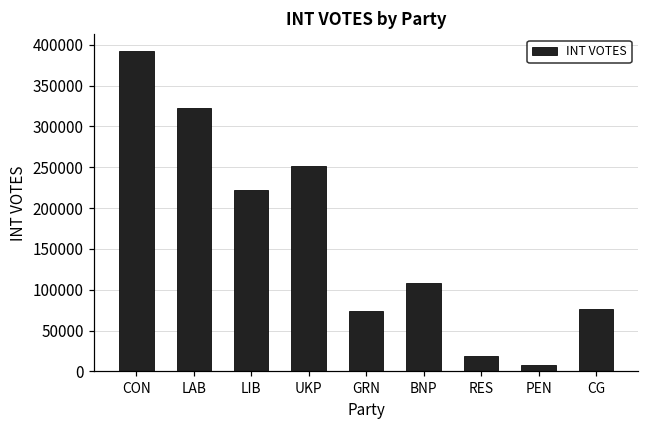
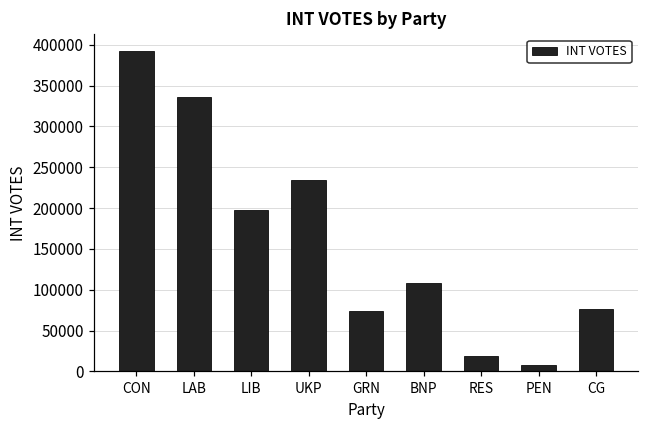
  {
    "CON": 390000,
-   "LAB": 320000,
-   "LIB": 220000,
-   "UKP": 250000,
+   "LAB": 340000,
+   "LIB": 200000,
+   "UKP": 230000,
    "GRN": 70000,
    "BNP": 110000,
    "RES": 20000,
    "PEN": 10000,
    "CG": 80000
  }
